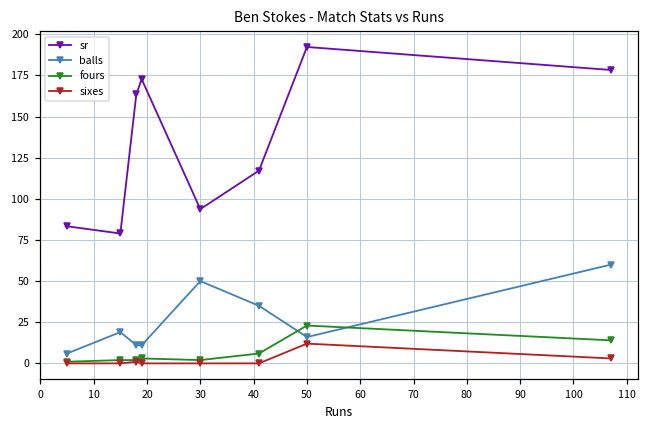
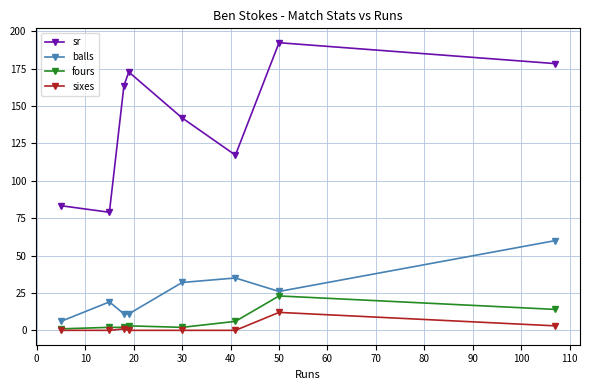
  {
    "sr": {
-     "30": 94,
+     "30": 142,
      "50": 192
    },
    "balls": {
-     "30": 50,
-     "50": 16
+     "30": 32,
+     "50": 26
    },
    "fours": {
      "30": 2,
      "50": 23
    },
    "sixes": {
      "30": 0,
      "50": 12
    }
  }
